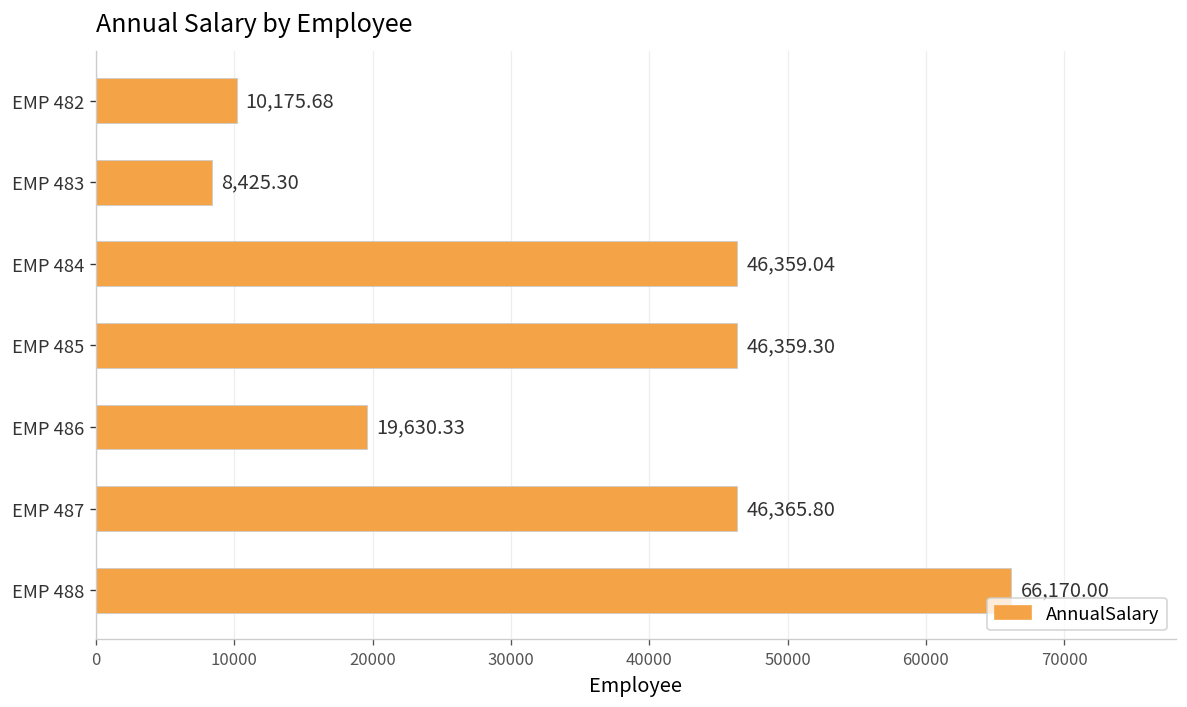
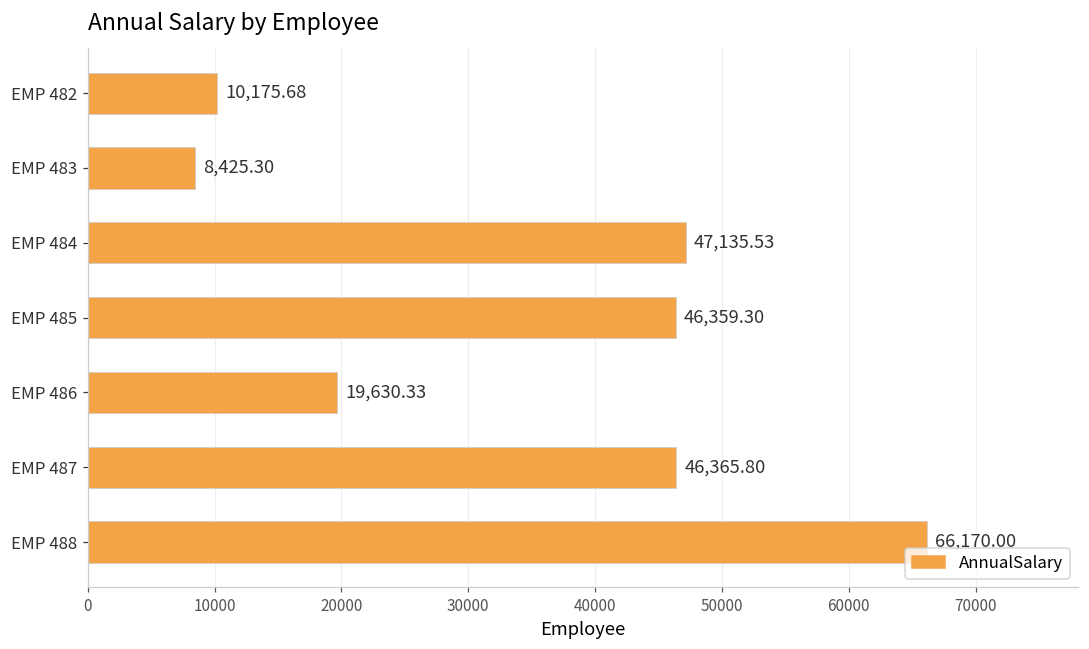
  {
    "EMP 482": "10,175.68",
    "EMP 483": "8,425.30",
-   "EMP 484": "46,359.04",
+   "EMP 484": "47,135.53",
    "EMP 485": "46,359.30",
    "EMP 486": "19,630.33",
    "EMP 487": "46,365.80"
  }
